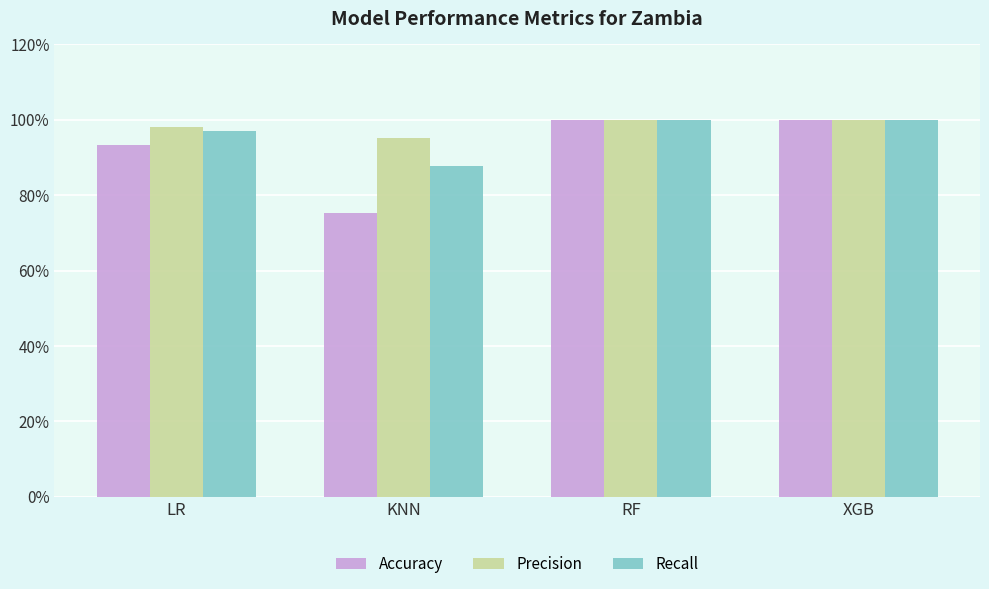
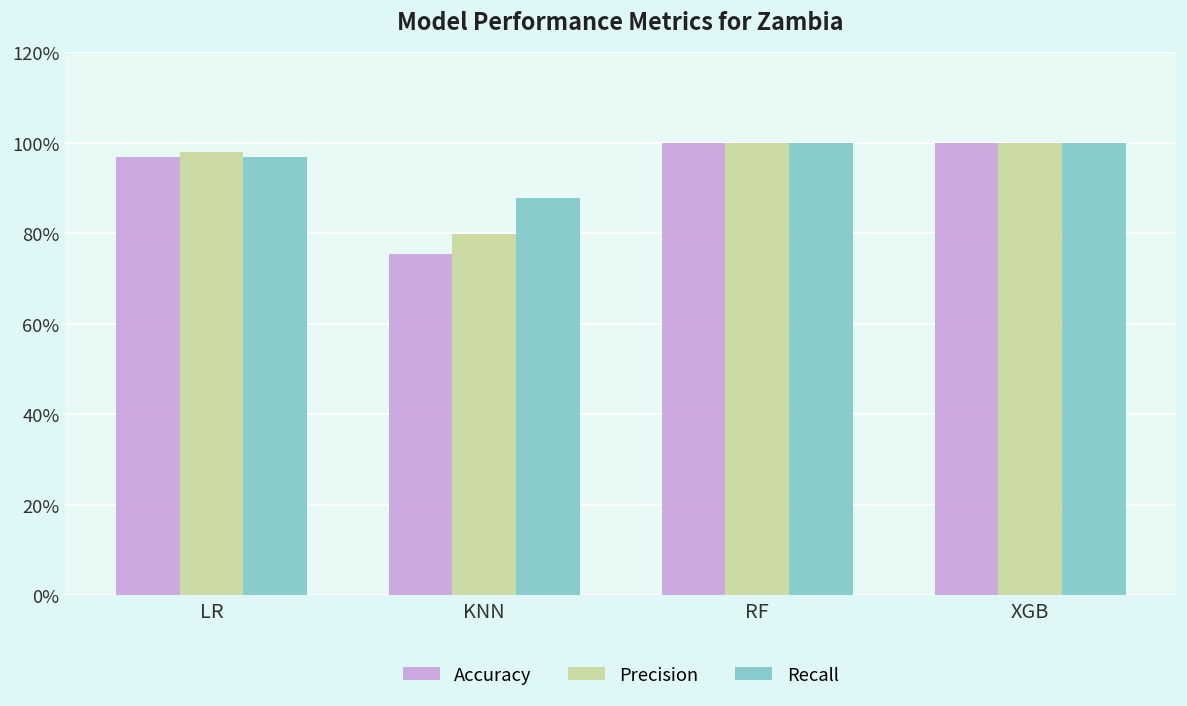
  {
    "Accuracy": {
-     "LR": "93%",
+     "LR": "97%",
      "KNN": "75%",
      "RF": "100%",
      "XGB": "100%"
    },
    "Precision": {
      "LR": "98%",
-     "KNN": "95%",
+     "KNN": "80%",
      "RF": "100%",
      "XGB": "100%"
    },
    "Recall": {
      "LR": "97%",
      "KNN": "88%",
      "RF": "100%",
      "XGB": "100%"
    }
  }
